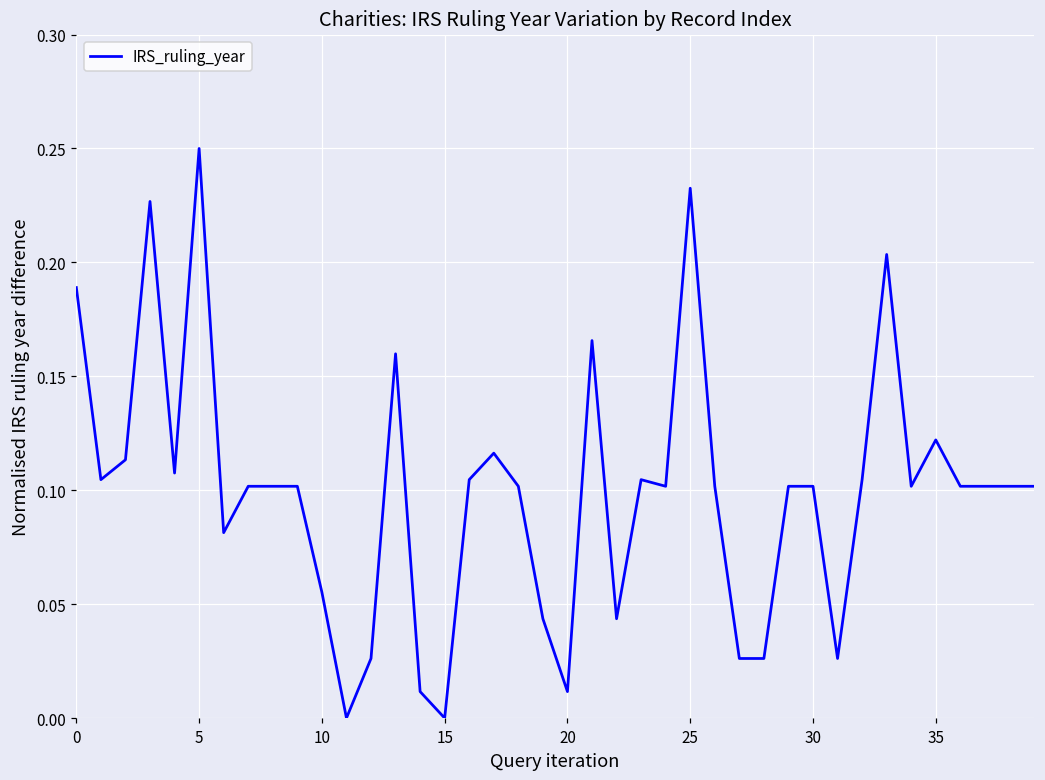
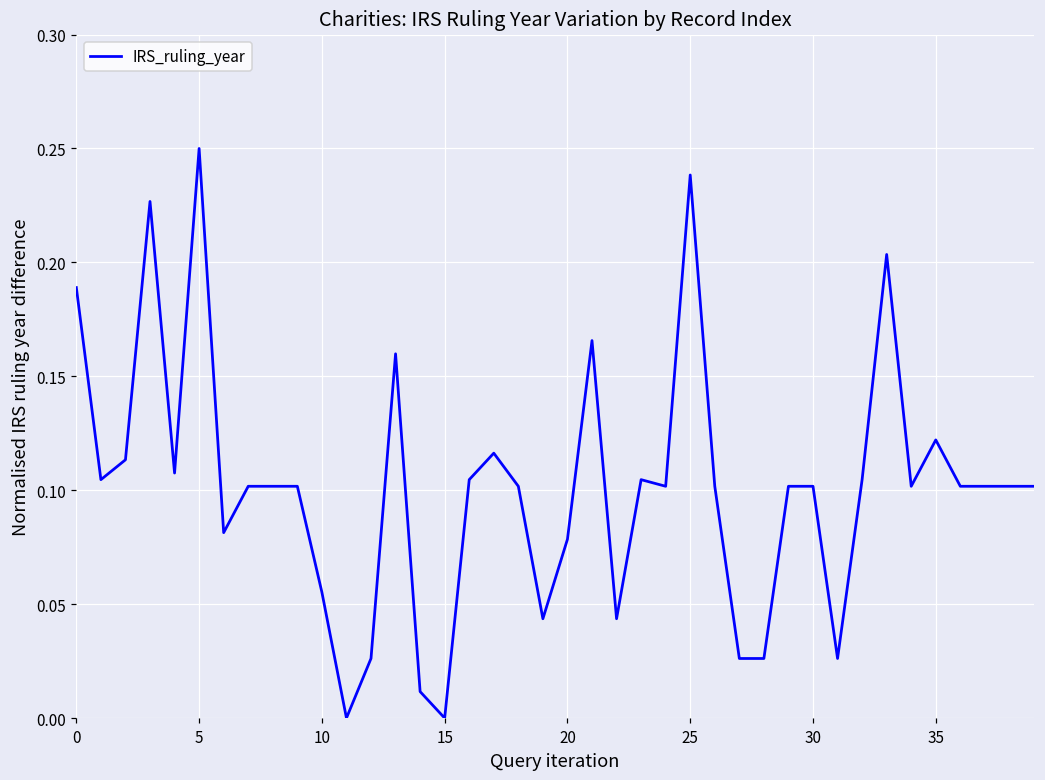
  {
    "0": 0.189,
    "5": 0.250,
    "10": 0.055,
    "15": 0.000,
-   "20": 0.012,
-   "25": 0.233,
+   "20": 0.078,
+   "25": 0.238,
    "30": 0.102,
    "35": 0.122
  }
